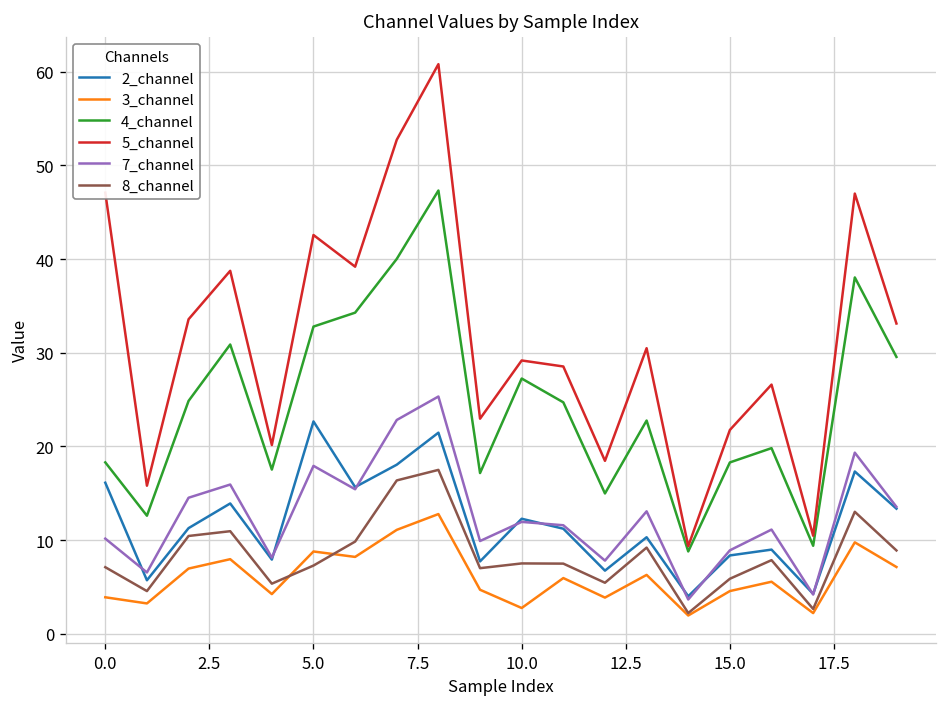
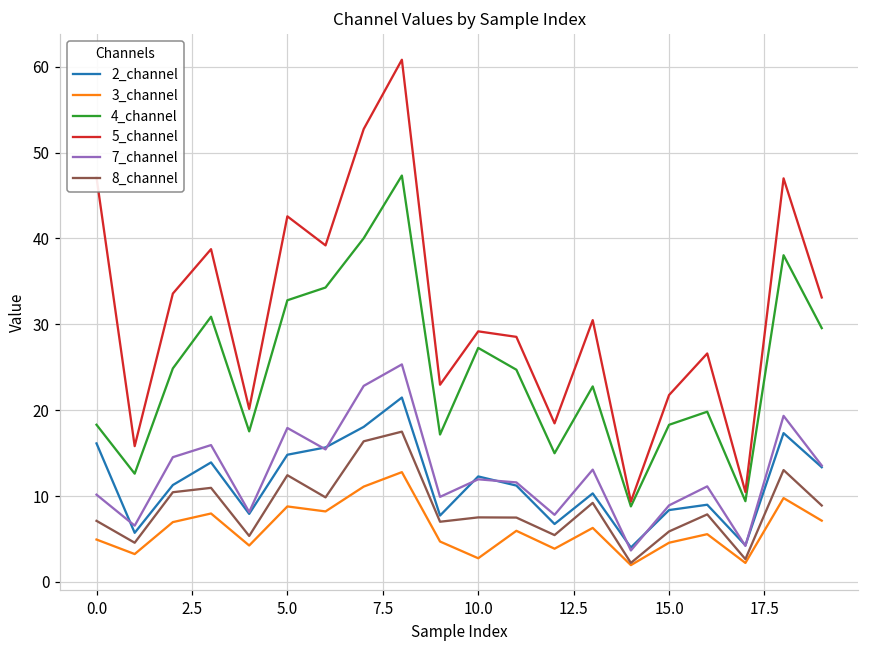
  {
    "2_channel": {
      "0.0": 16,
-     "5.0": 23,
+     "5.0": 15,
      "10.0": 12,
      "15.0": 8
    },
    "3_channel": {
-     "0.0": 4,
+     "0.0": 5,
      "5.0": 9,
      "10.0": 3,
      "15.0": 5
    },
    "4_channel": {
      "0.0": 18,
      "5.0": 33,
      "10.0": 27,
      "15.0": 18
    },
    "5_channel": {
      "5.0": 43,
      "10.0": 29,
      "15.0": 22
    },
    "7_channel": {
      "0.0": 10,
      "5.0": 18,
      "10.0": 12,
      "15.0": 9
    },
    "8_channel": {
      "0.0": 7,
-     "5.0": 7,
+     "5.0": 12,
      "10.0": 8,
      "15.0": 6
    }
  }
